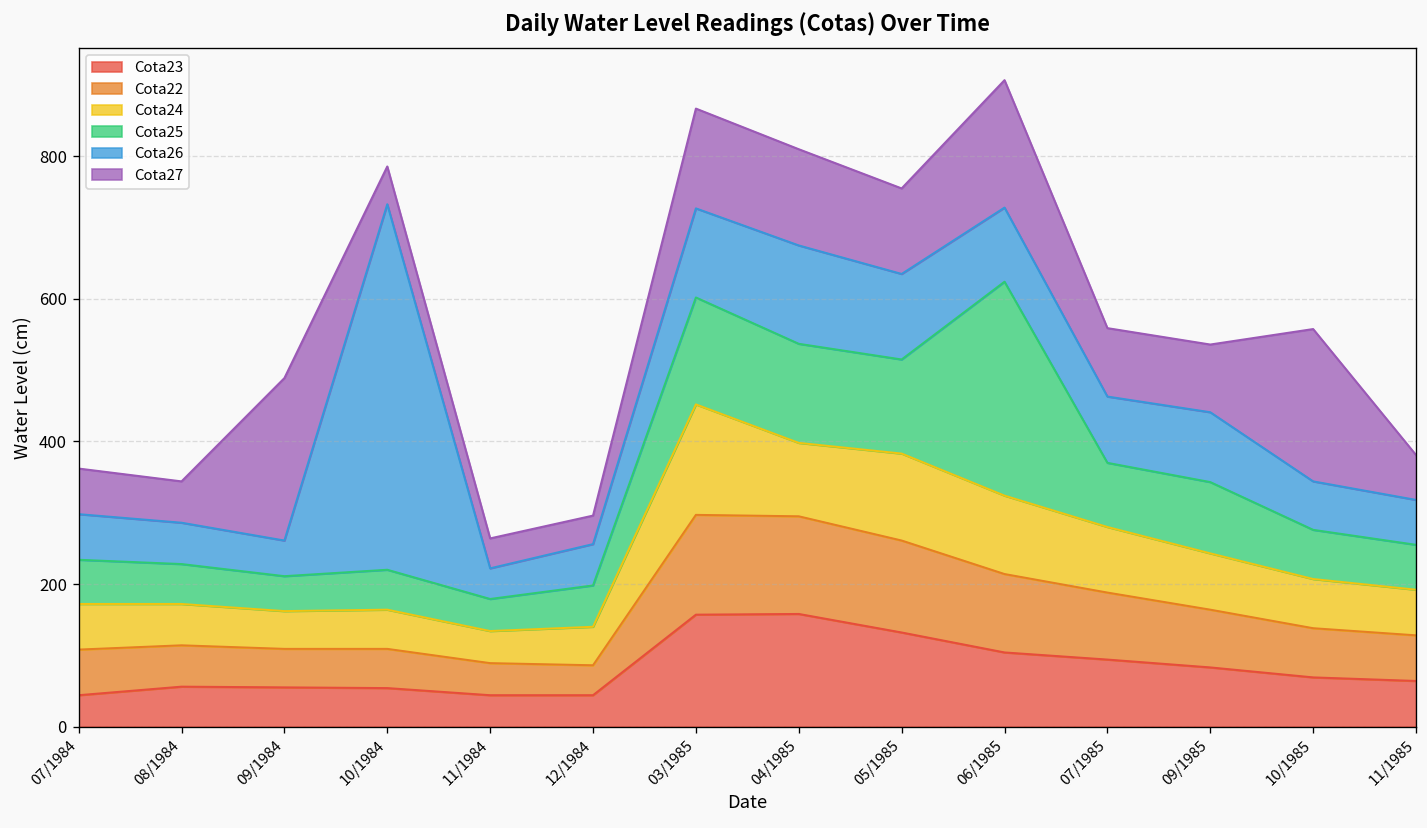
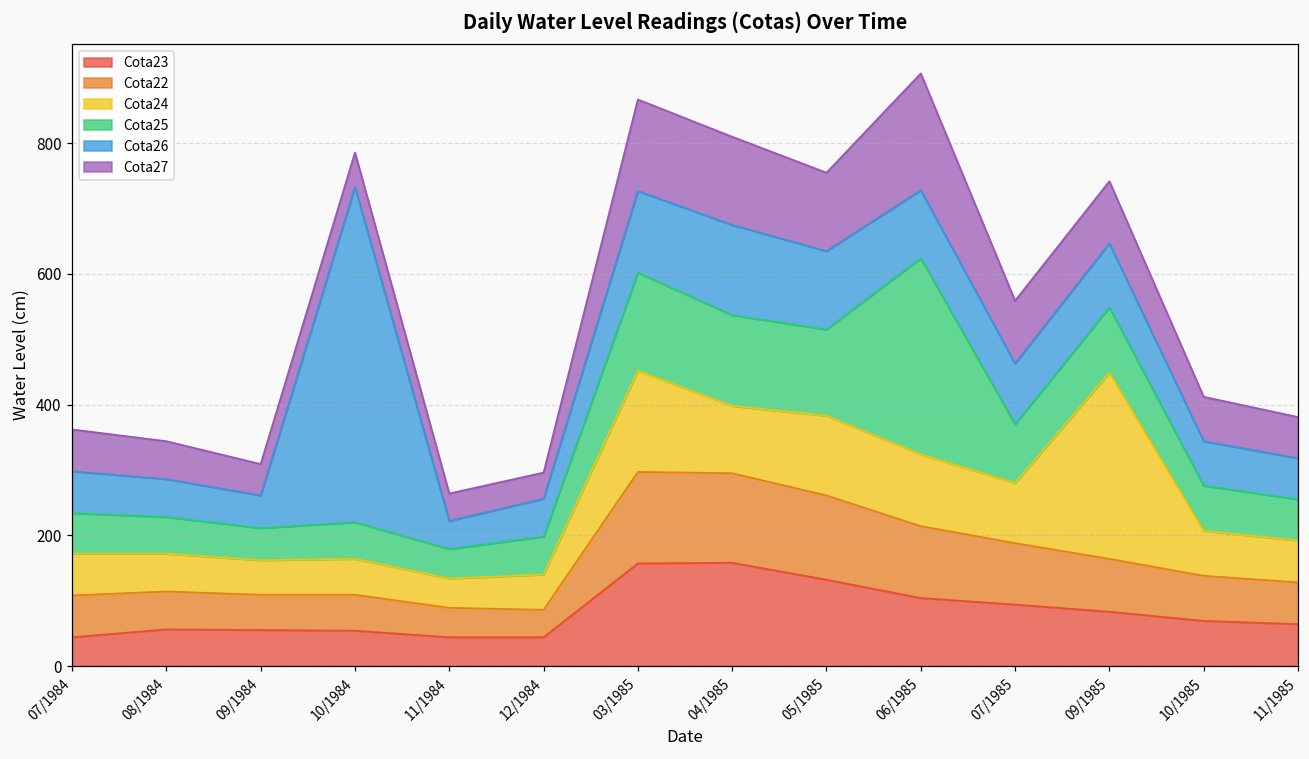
  {
    "Cota24": {
      "07/1984": 60,
      "08/1984": 60,
      "09/1984": 50,
      "10/1984": 60,
      "11/1984": 50,
      "12/1984": 50,
      "03/1985": 160,
      "04/1985": 100,
      "05/1985": 120,
      "06/1985": 110,
      "07/1985": 90,
-     "09/1985": 80,
+     "09/1985": 280,
      "10/1985": 70,
      "11/1985": 60
    },
    "Cota25": {
      "07/1984": 60,
      "08/1984": 60,
      "09/1984": 50,
      "10/1984": 60,
      "11/1984": 50,
      "12/1984": 60,
      "03/1985": 150,
      "04/1985": 140,
      "05/1985": 130,
      "06/1985": 300,
      "07/1985": 90,
      "09/1985": 100,
      "10/1985": 70,
      "11/1985": 60
    },
    "Cota26": {
      "07/1984": 60,
      "08/1984": 60,
      "09/1984": 50,
      "10/1984": 510,
      "11/1984": 40,
      "12/1984": 60,
      "03/1985": 130,
      "04/1985": 140,
      "05/1985": 120,
      "06/1985": 100,
      "07/1985": 90,
      "09/1985": 100,
      "10/1985": 70,
      "11/1985": 60
    },
    "Cota27": {
      "07/1984": 60,
      "08/1984": 60,
-     "09/1984": 230,
+     "09/1984": 50,
      "10/1984": 50,
      "11/1984": 40,
      "12/1984": 40,
      "03/1985": 140,
      "04/1985": 140,
      "05/1985": 120,
      "06/1985": 180,
      "07/1985": 100,
      "09/1985": 100,
-     "10/1985": 210,
+     "10/1985": 70,
      "11/1985": 60
    }
  }
